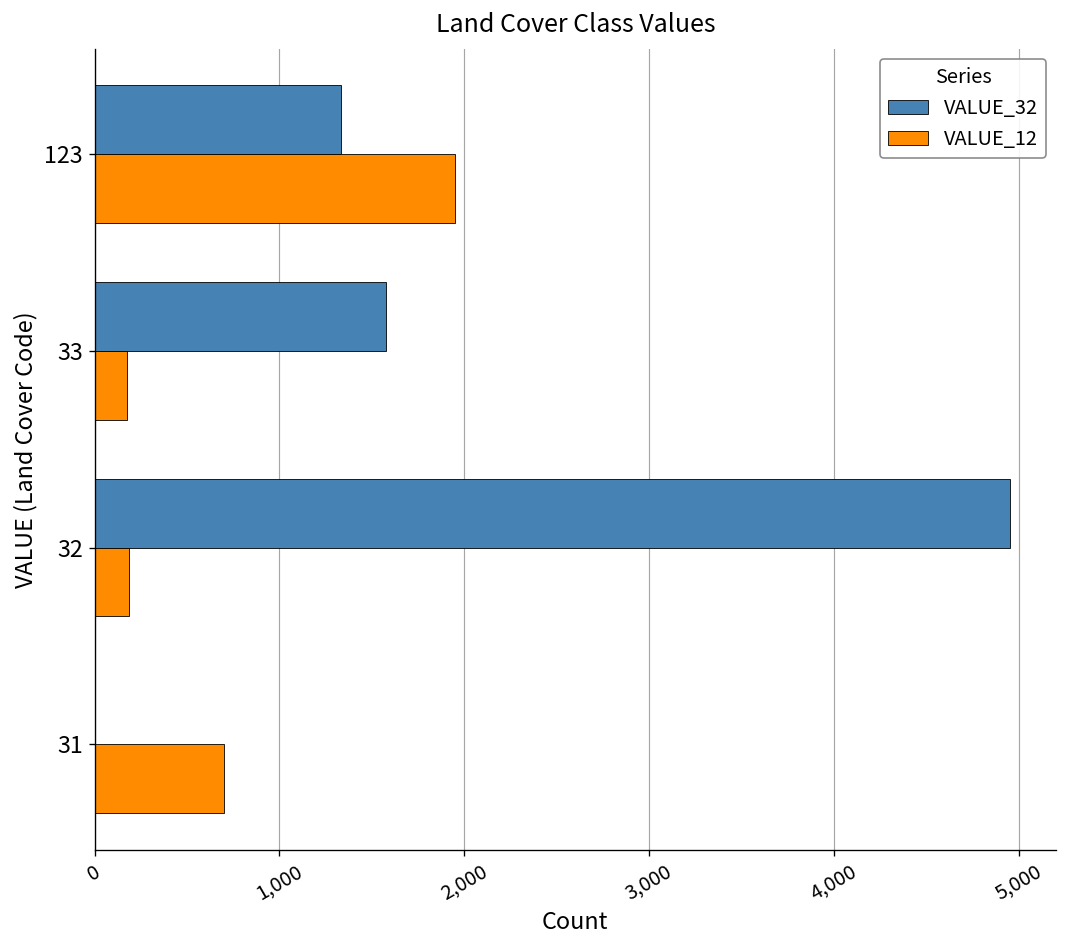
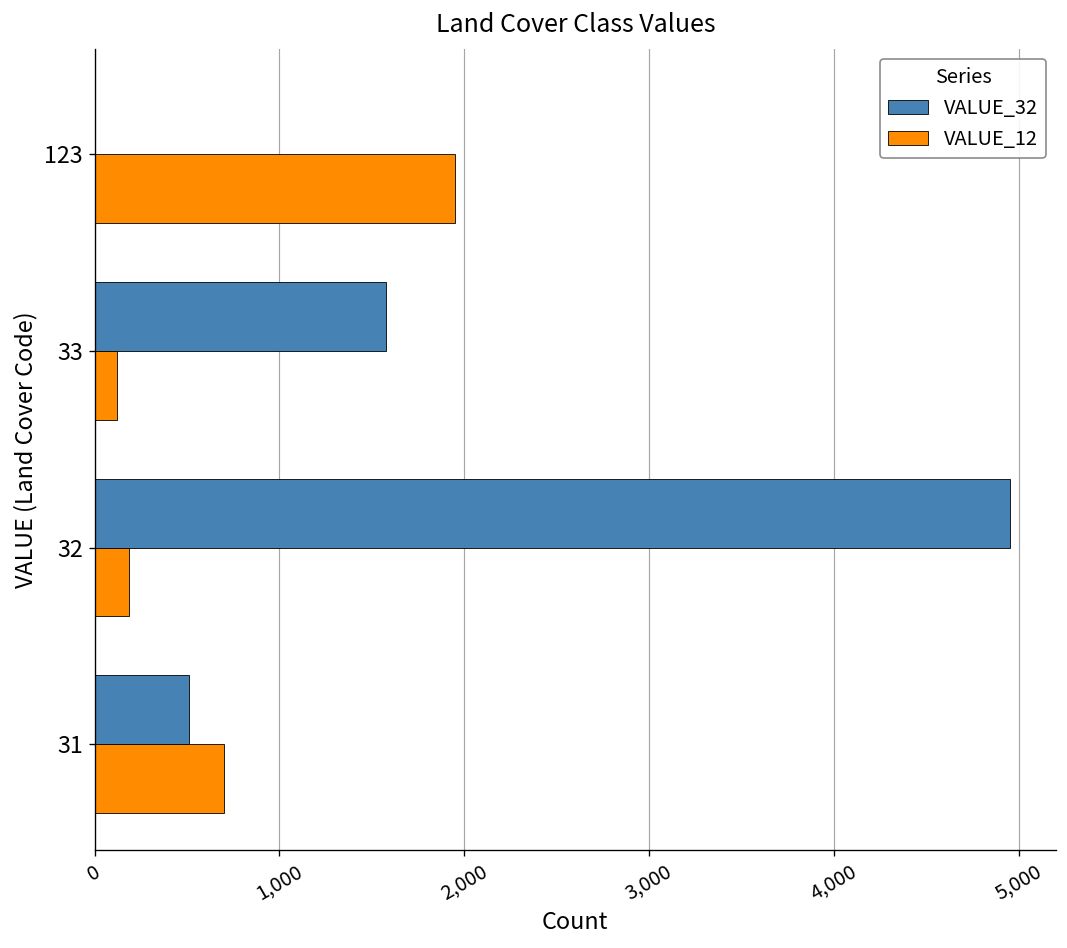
  {
    "VALUE_32": {
-     "123": "1,330",
+     "123": "10",
      "33": "1,580",
      "32": "4,960",
-     "31": "0"
+     "31": "510"
    },
    "VALUE_12": {
      "123": "1,950",
-     "33": "180",
+     "33": "120",
      "32": "180",
      "31": "700"
    }
  }
